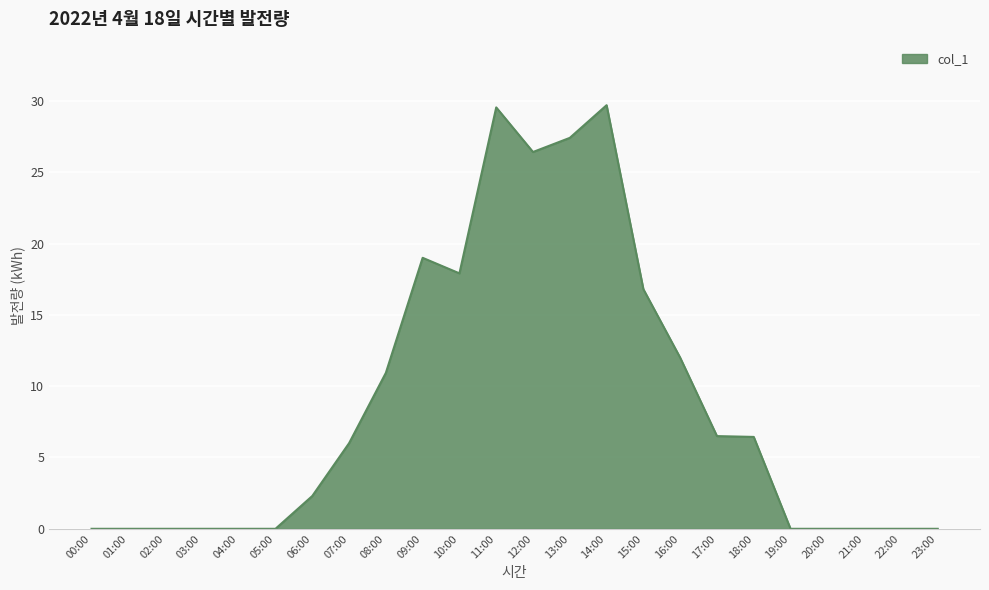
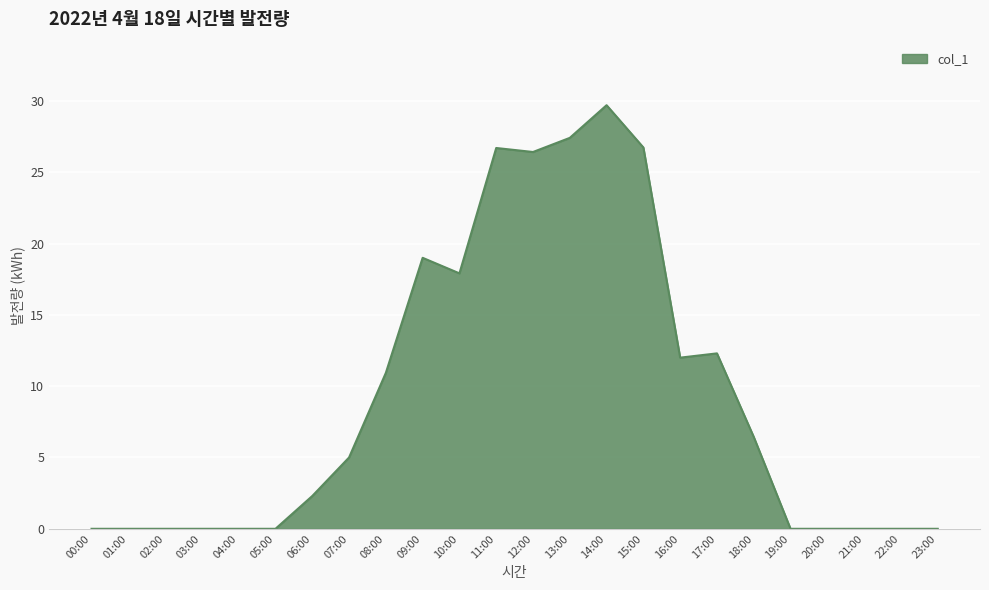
  {
    "00:00": 0.0,
    "01:00": 0.0,
    "02:00": 0.0,
    "03:00": 0.0,
    "04:00": 0.0,
    "05:00": 0.0,
    "06:00": 2.3,
-   "07:00": 6,
+   "07:00": 5,
    "08:00": 10.9,
    "09:00": 19.0,
    "10:00": 17.9,
-   "11:00": 29.5,
+   "11:00": 26.7,
    "12:00": 26.4,
    "13:00": 27.4,
    "14:00": 29.7,
-   "15:00": 16.8,
+   "15:00": 26.7,
    "16:00": 12.0,
-   "17:00": 6.5,
+   "17:00": 12.3,
    "18:00": 6.4,
    "19:00": 0.0,
    "20:00": 0.0,
    "21:00": 0.0,
    "22:00": 0.0,
    "23:00": 0.0
  }
